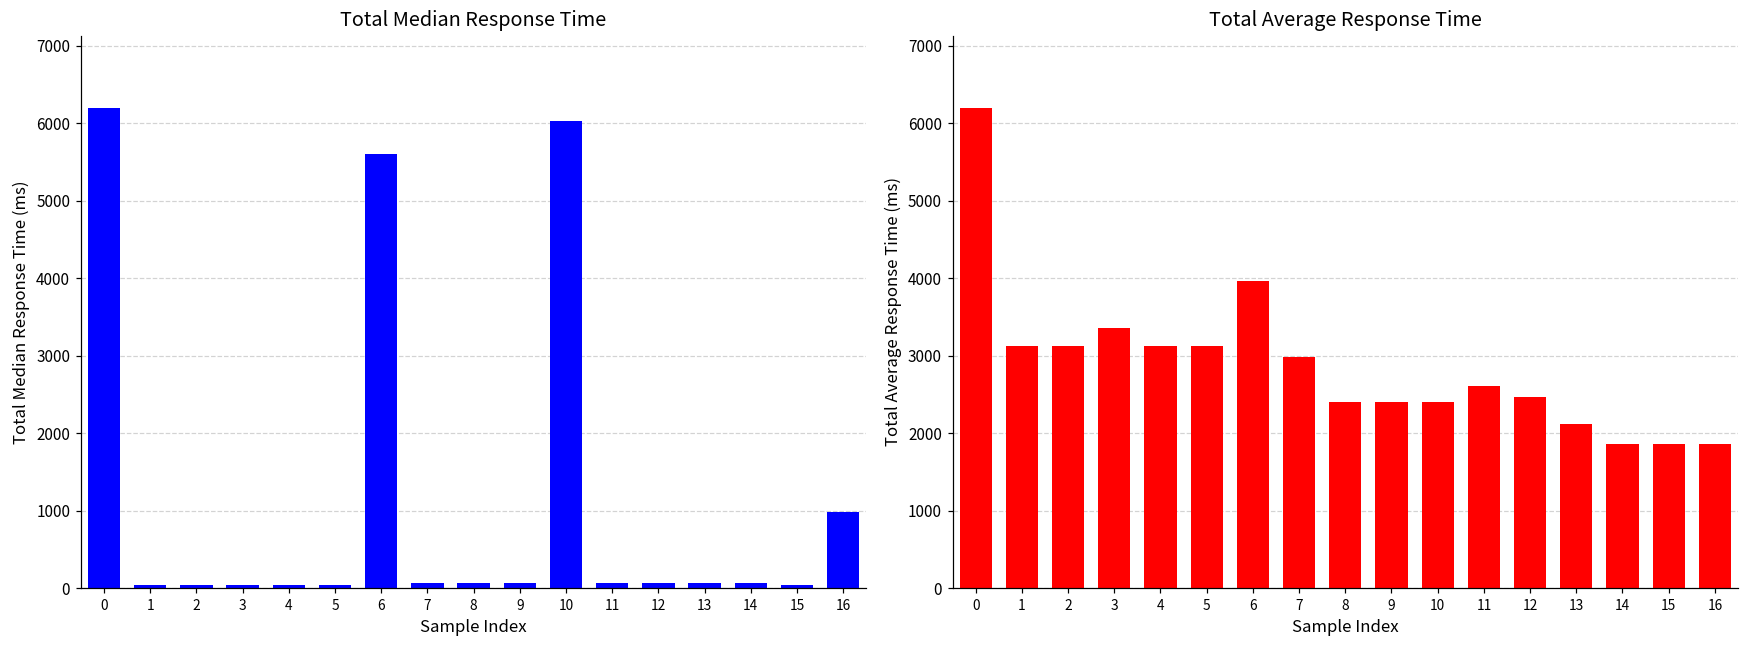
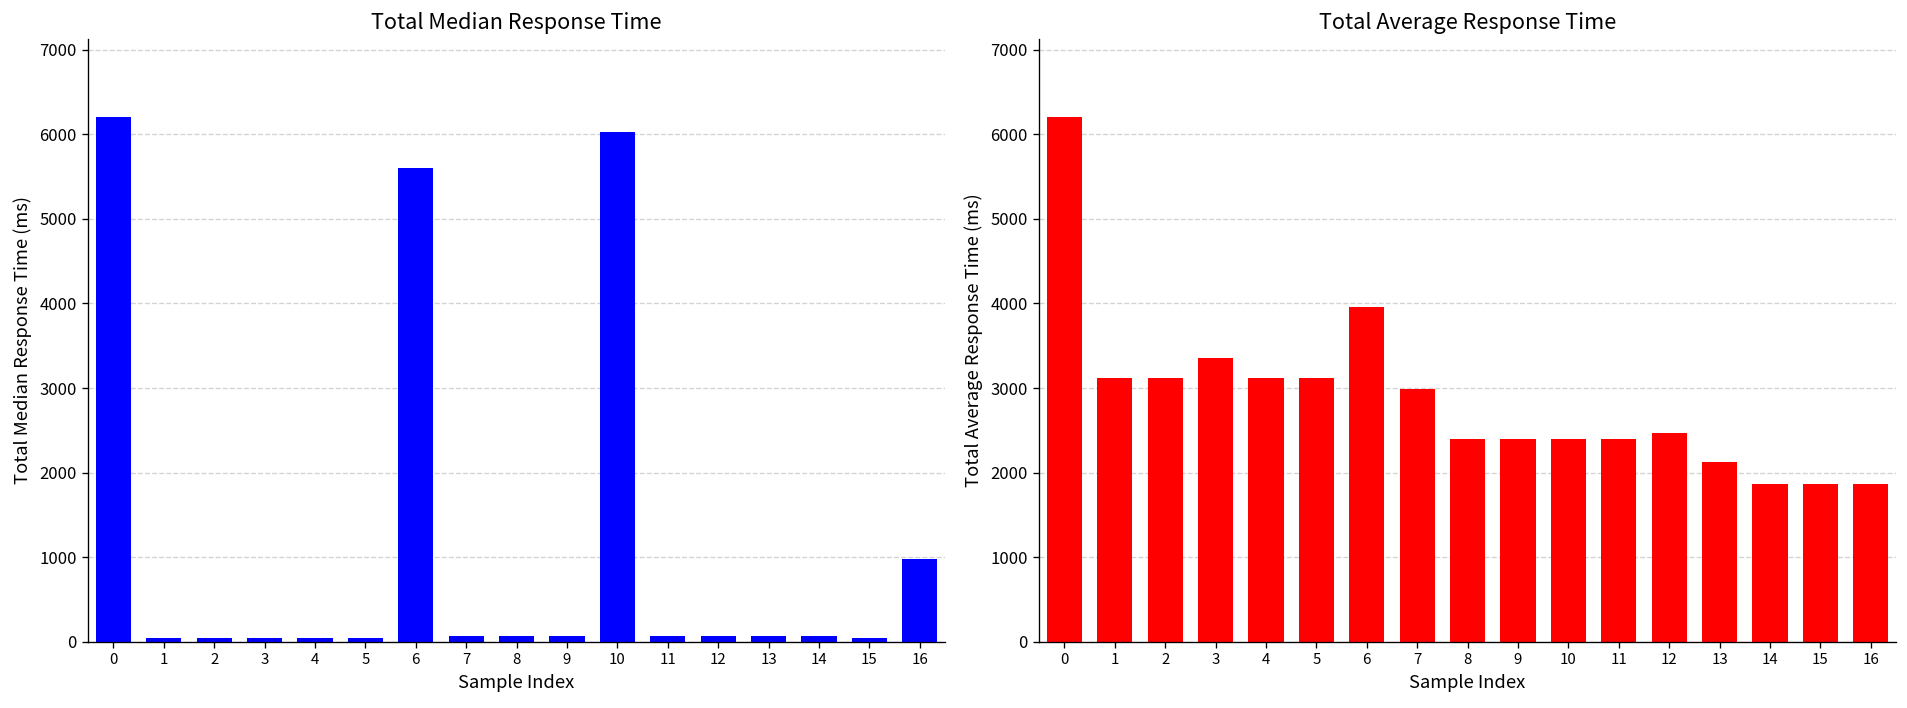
  {
    "Total Median Response Time": {
      "0": 6200,
      "1": 0,
      "2": 0,
      "3": 0,
      "4": 0,
      "5": 0,
      "6": 5600,
      "7": 100,
      "8": 100,
      "9": 100,
      "10": 6000,
      "11": 100,
      "12": 100,
      "13": 100,
      "14": 100,
      "15": 0,
      "16": 1000
    },
    "Total Average Response Time": {
      "0": 6200,
      "1": 3100,
      "2": 3100,
      "3": 3400,
      "4": 3100,
      "5": 3100,
      "6": 4000,
      "7": 3000,
      "8": 2400,
      "9": 2400,
      "10": 2400,
-     "11": 2600,
+     "11": 2400,
      "12": 2500,
      "13": 2100,
      "14": 1900,
      "15": 1900,
      "16": 1900
    }
  }
